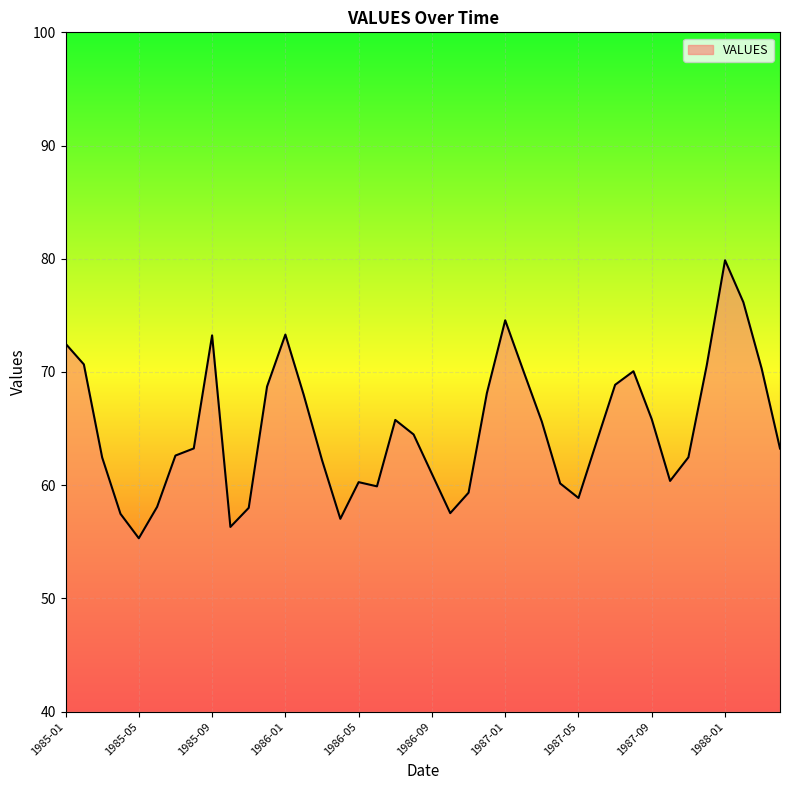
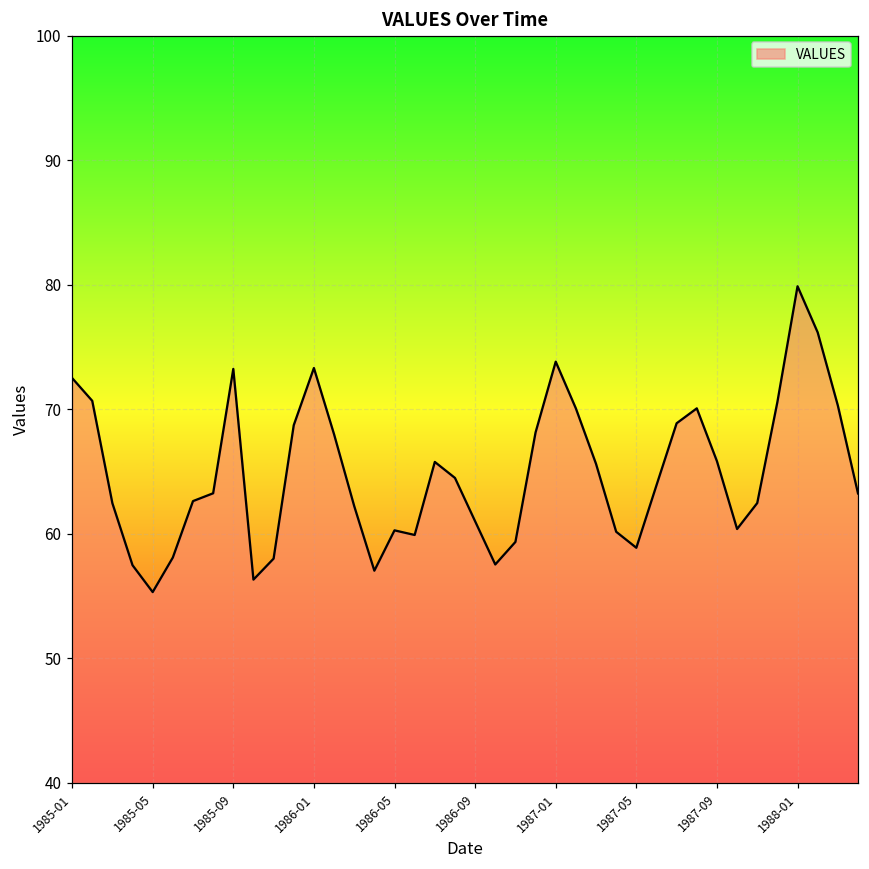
  {
    "1985-01": 72.5,
    "1985-05": 55.3,
    "1985-09": 73.2,
    "1986-01": 73.3,
    "1986-05": 60.3,
    "1986-09": 61.0,
-   "1987-01": 74.6,
+   "1987-01": 73.8,
    "1987-05": 58.9,
    "1987-09": 65.8,
    "1988-01": 79.9
  }
